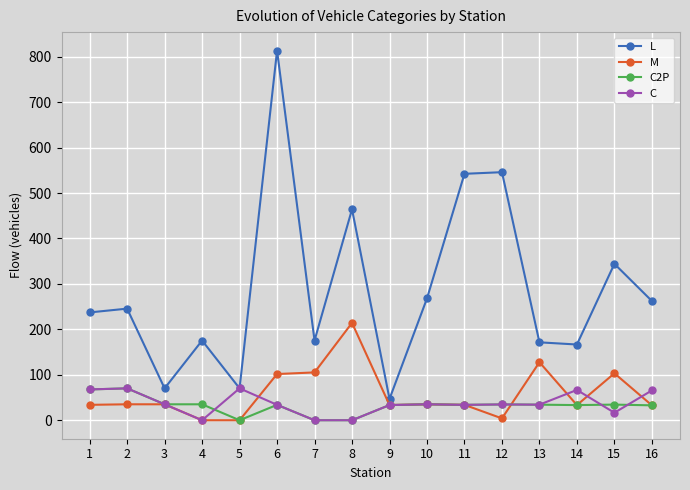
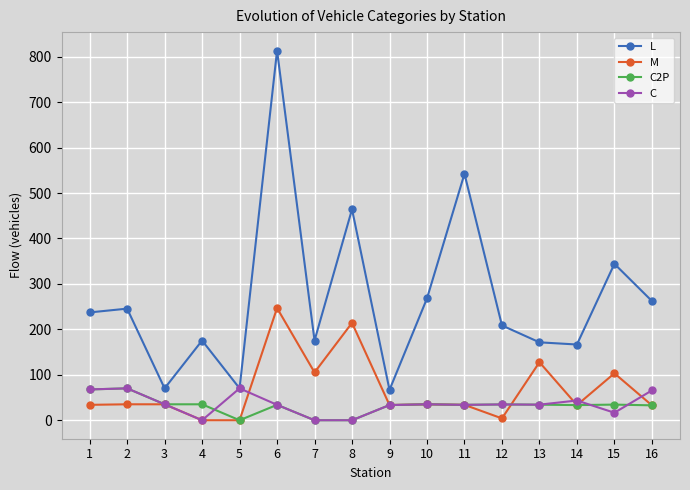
  {
    "L": {
      "1": 240,
      "2": 250,
      "3": 70,
      "4": 180,
      "6": 810,
      "7": 180,
      "8": 460,
-     "9": 50,
+     "9": 70,
      "10": 270,
      "11": 540,
-     "12": 550,
+     "12": 210,
      "13": 170,
      "14": 170,
      "15": 340,
      "16": 260
    },
    "M": {
      "1": 30,
      "2": 40,
-     "6": 100,
+     "6": 250,
      "7": 110,
      "8": 210,
      "12": 0,
      "13": 130,
      "15": 100
    },
    "C2P": {
      "4": 40,
      "15": 30
    },
    "C": {
-     "14": 70,
+     "14": 40,
      "15": 20,
      "16": 70
    }
  }
